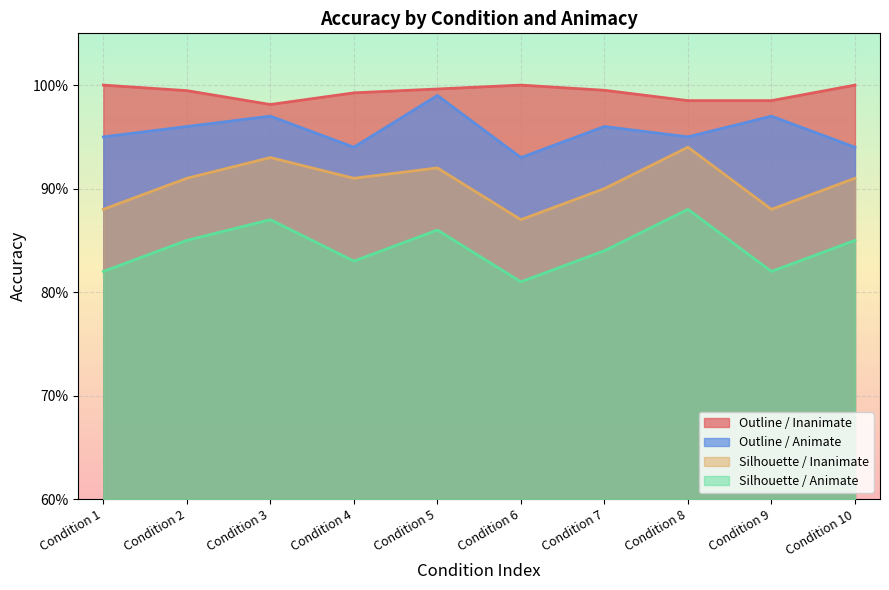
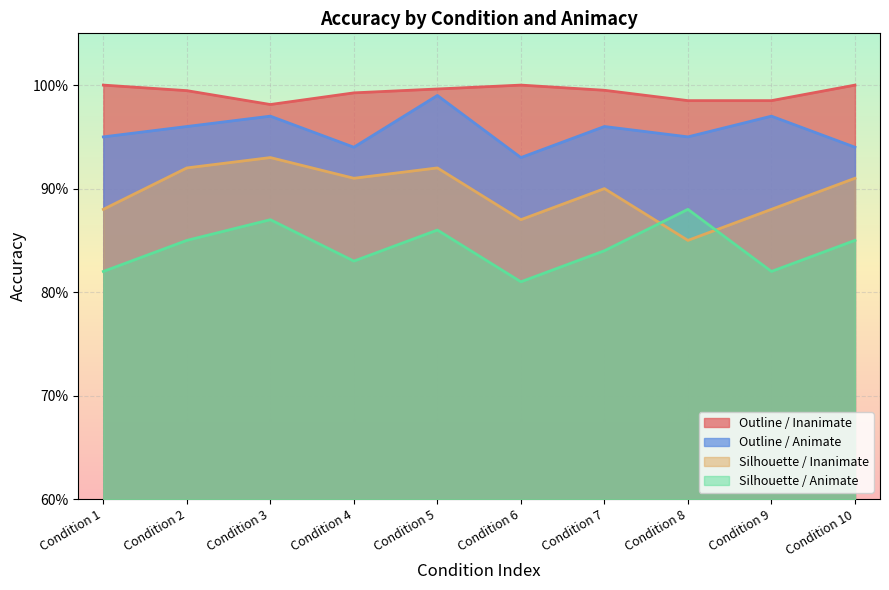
  {
    "Outline / Inanimate": {
      "Condition 1": "100.0%",
      "Condition 2": "99.5%",
      "Condition 3": "98.1%",
      "Condition 4": "99.3%",
      "Condition 5": "99.6%",
      "Condition 6": "100.0%",
      "Condition 7": "99.5%",
      "Condition 8": "98.5%",
      "Condition 9": "98.5%",
      "Condition 10": "100.0%"
    },
    "Outline / Animate": {
      "Condition 1": "95.0%",
      "Condition 2": "96.0%",
      "Condition 3": "97.0%",
      "Condition 4": "94.0%",
      "Condition 5": "99.0%",
      "Condition 6": "93.0%",
      "Condition 7": "96.0%",
      "Condition 8": "95.0%",
      "Condition 9": "97.0%",
      "Condition 10": "94.0%"
    },
    "Silhouette / Inanimate": {
      "Condition 1": "88.0%",
-     "Condition 2": "91.0%",
+     "Condition 2": "92.0%",
      "Condition 3": "93.0%",
      "Condition 4": "91.0%",
      "Condition 5": "92.0%",
      "Condition 6": "87.0%",
      "Condition 7": "90.0%",
-     "Condition 8": "94.0%",
+     "Condition 8": "85.0%",
      "Condition 9": "88.0%",
      "Condition 10": "91.0%"
    },
    "Silhouette / Animate": {
      "Condition 1": "82.0%",
      "Condition 2": "85.0%",
      "Condition 3": "87.0%",
      "Condition 4": "83.0%",
      "Condition 5": "86.0%",
      "Condition 6": "81.0%",
      "Condition 7": "84.0%",
      "Condition 8": "88.0%",
      "Condition 9": "82.0%",
      "Condition 10": "85.0%"
    }
  }
